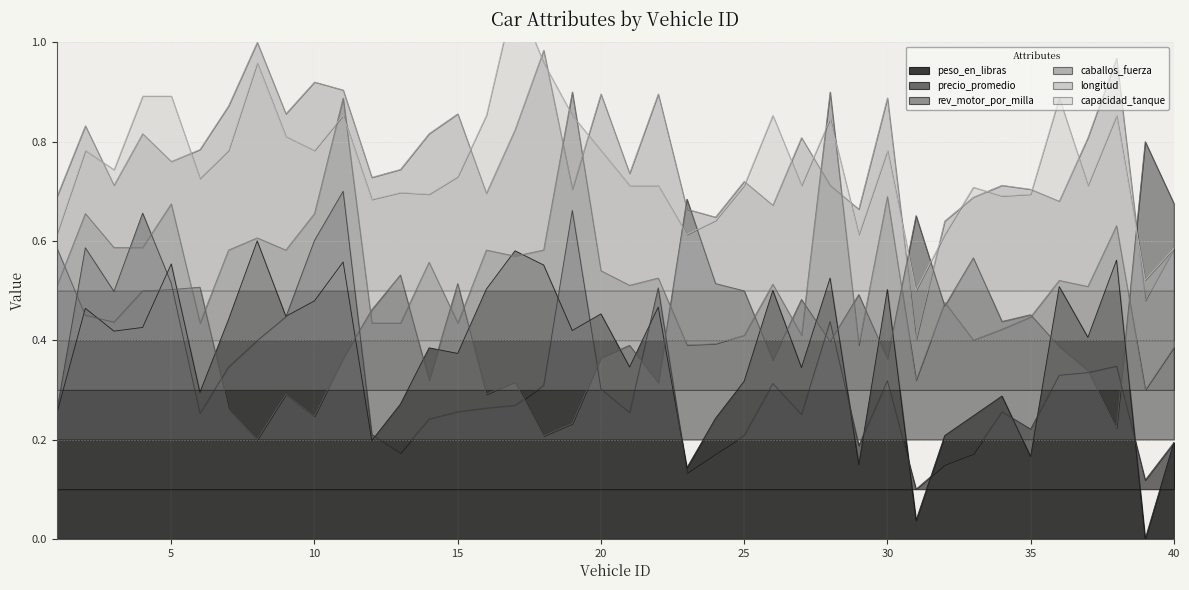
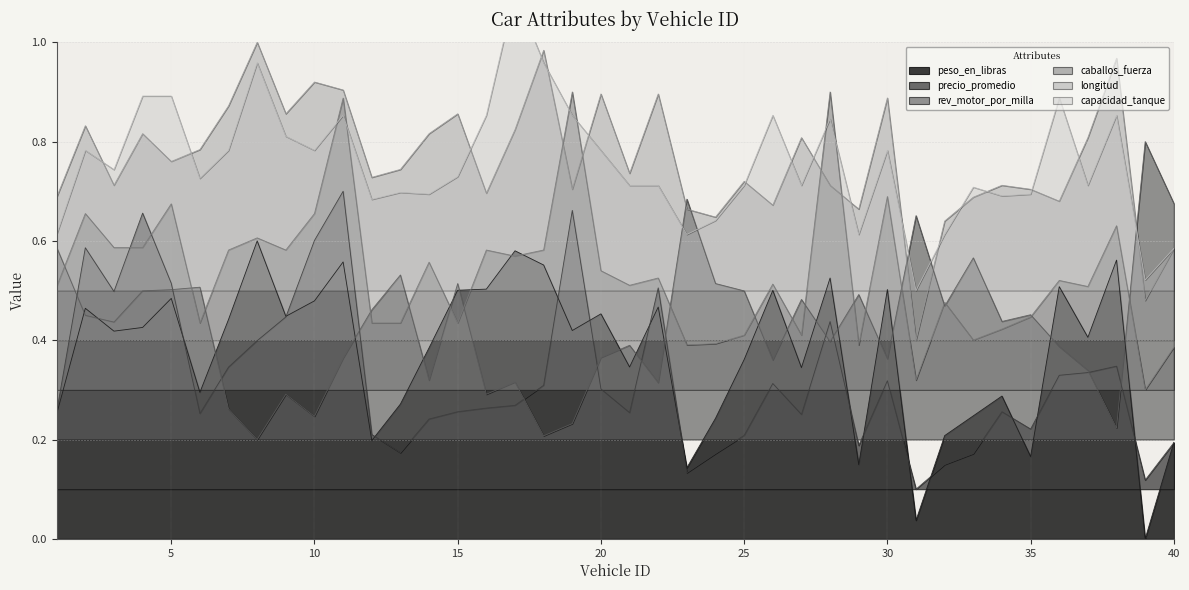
  {
    "peso_en_libras": {
-     "5": 0.55,
+     "5": 0.48,
      "10": 0.48,
-     "15": 0.37,
+     "15": 0.50,
      "20": 0.45,
-     "25": 0.32,
+     "25": 0.36,
      "30": 0.50,
      "35": 0.17
    }
  }
